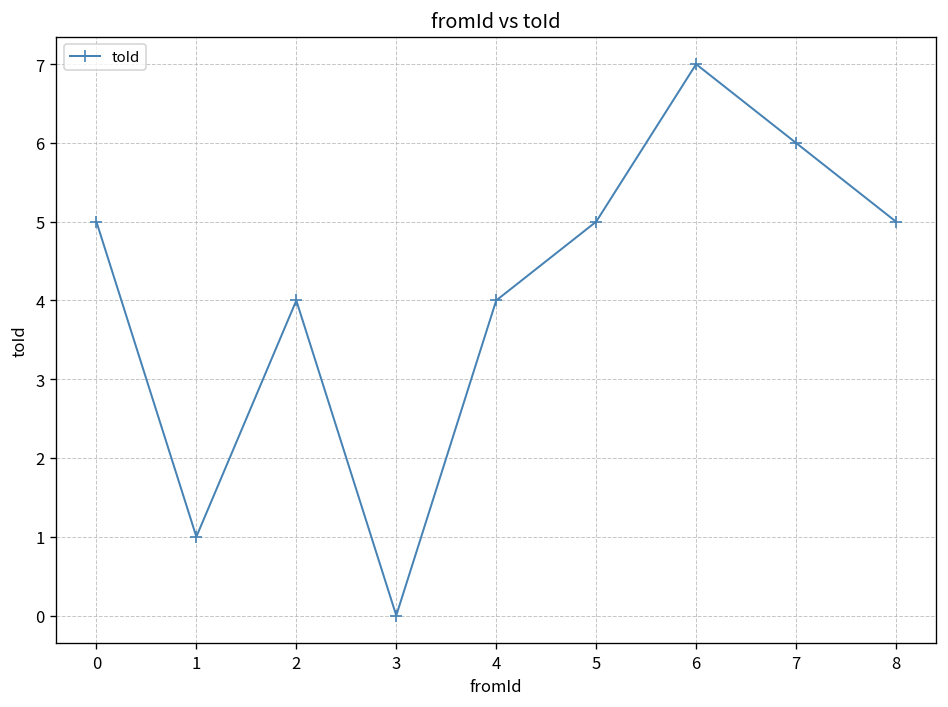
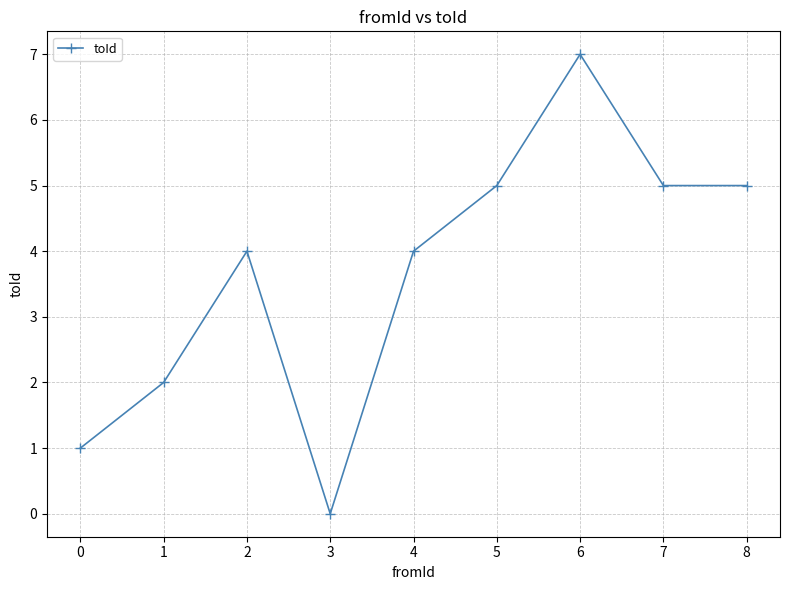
  {
-   "0": 5,
-   "1": 1,
+   "0": 1,
+   "1": 2,
    "2": 4,
    "3": 0,
    "4": 4,
    "5": 5,
    "6": 7,
-   "7": 6,
+   "7": 5,
    "8": 5
  }
